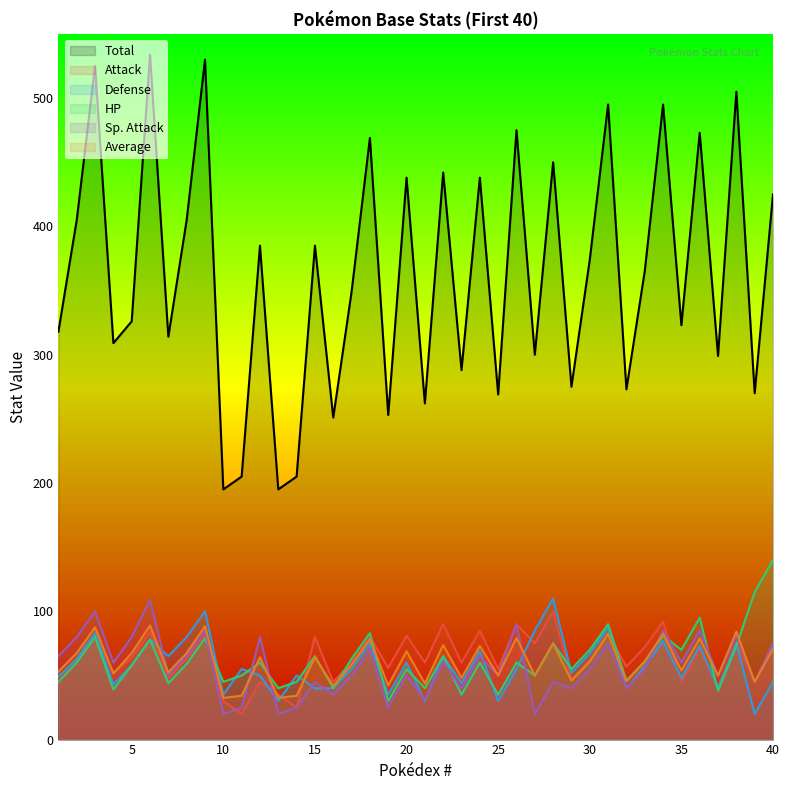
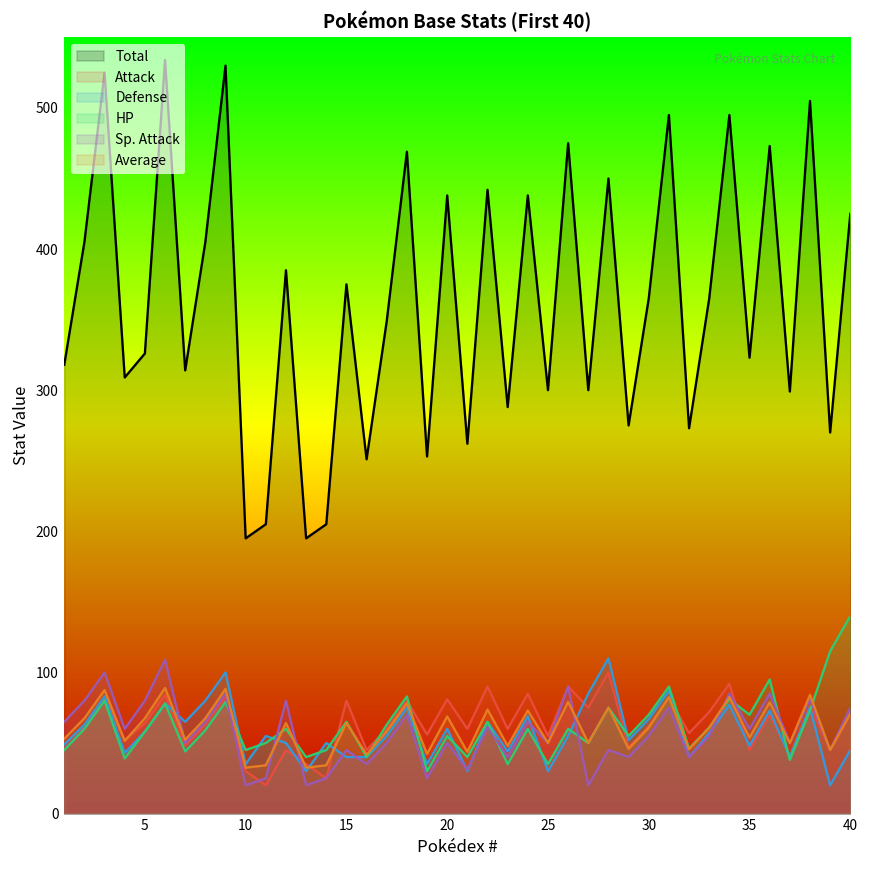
  {
    "Total": {
      "5": 326,
      "10": 195,
-     "15": 385,
+     "15": 375,
      "20": 438,
-     "25": 269,
-     "30": 374,
+     "25": 300,
+     "30": 365,
      "35": 323,
      "40": 425
    }
  }
